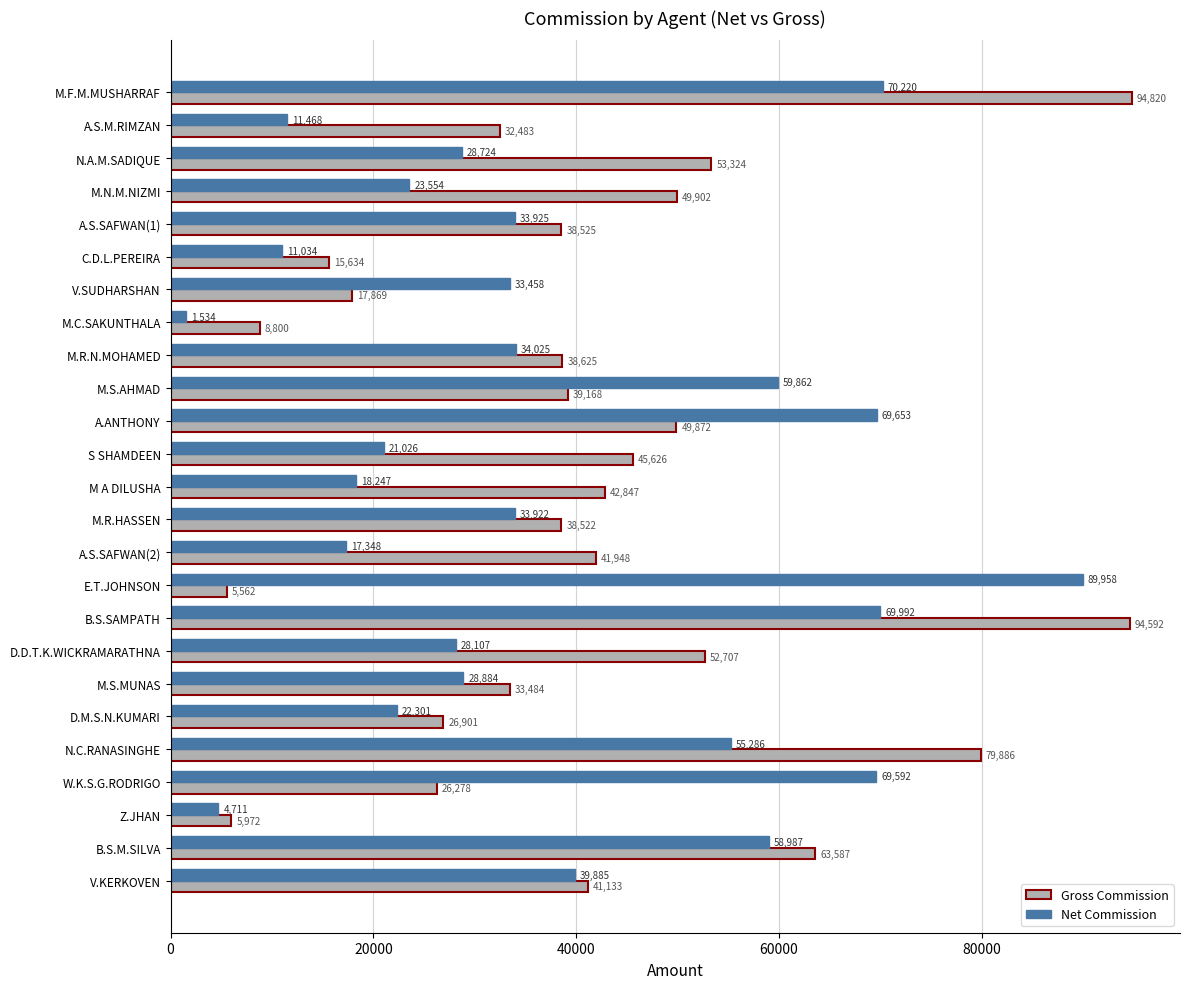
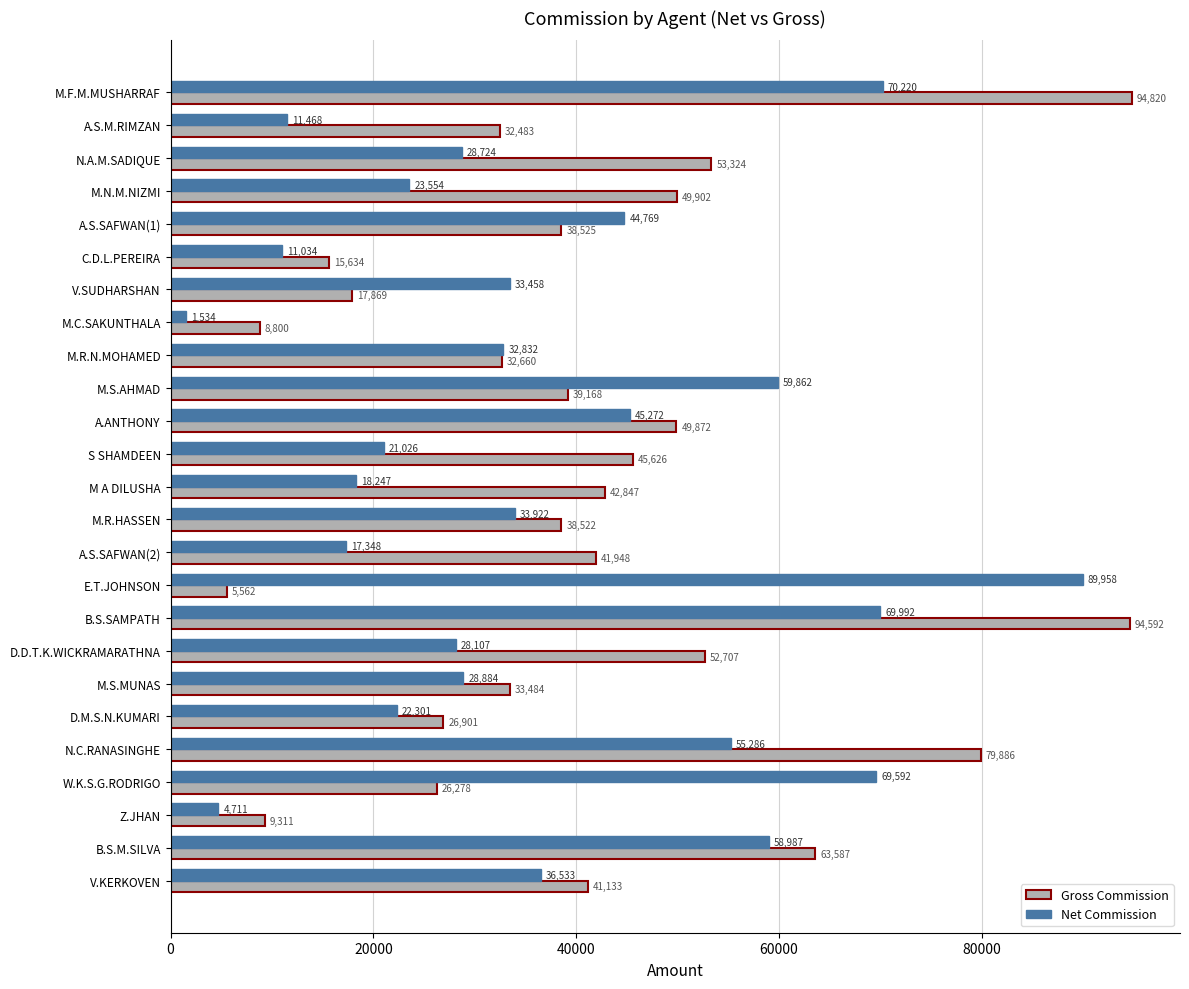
  {
    "Gross Commission": {
      "M.F.M.MUSHARRAF": "94,820",
      "A.S.M.RIMZAN": "32,483",
      "N.A.M.SADIQUE": "53,324",
      "M.N.M.NIZMI": "49,902",
      "A.S.SAFWAN(1)": "38,525",
      "C.D.L.PEREIRA": "15,634",
      "V.SUDHARSHAN": "17,869",
      "M.C.SAKUNTHALA": "8,800",
-     "M.R.N.MOHAMED": "38,625",
+     "M.R.N.MOHAMED": "32,660",
      "M.S.AHMAD": "39,168",
      "A.ANTHONY": "49,872",
      "S SHAMDEEN": "45,626",
      "M A DILUSHA": "42,847",
      "M.R.HASSEN": "38,522",
      "A.S.SAFWAN(2)": "41,948",
      "E.T.JOHNSON": "5,562",
      "B.S.SAMPATH": "94,592",
      "D.D.T.K.WICKRAMARATHNA": "52,707",
      "M.S.MUNAS": "33,484",
      "D.M.S.N.KUMARI": "26,901",
      "N.C.RANASINGHE": "79,886",
      "W.K.S.G.RODRIGO": "26,278",
-     "Z.JHAN": "5,972",
+     "Z.JHAN": "9,311",
      "B.S.M.SILVA": "63,587",
      "V.KERKOVEN": "41,133"
    },
    "Net Commission": {
      "M.F.M.MUSHARRAF": "70,220",
      "A.S.M.RIMZAN": "11,468",
      "N.A.M.SADIQUE": "28,724",
      "M.N.M.NIZMI": "23,554",
-     "A.S.SAFWAN(1)": "33,925",
+     "A.S.SAFWAN(1)": "44,769",
      "C.D.L.PEREIRA": "11,034",
      "V.SUDHARSHAN": "33,458",
      "M.C.SAKUNTHALA": "1,534",
-     "M.R.N.MOHAMED": "34,025",
+     "M.R.N.MOHAMED": "32,832",
      "M.S.AHMAD": "59,862",
-     "A.ANTHONY": "69,653",
+     "A.ANTHONY": "45,272",
      "S SHAMDEEN": "21,026",
      "M A DILUSHA": "18,247",
      "M.R.HASSEN": "33,922",
      "A.S.SAFWAN(2)": "17,348",
      "E.T.JOHNSON": "89,958",
      "B.S.SAMPATH": "69,992",
      "D.D.T.K.WICKRAMARATHNA": "28,107",
      "M.S.MUNAS": "28,884",
      "D.M.S.N.KUMARI": "22,301",
      "N.C.RANASINGHE": "55,286",
      "W.K.S.G.RODRIGO": "69,592",
      "Z.JHAN": "4,711",
      "B.S.M.SILVA": "58,987",
-     "V.KERKOVEN": "39,885"
+     "V.KERKOVEN": "36,533"
    }
  }
